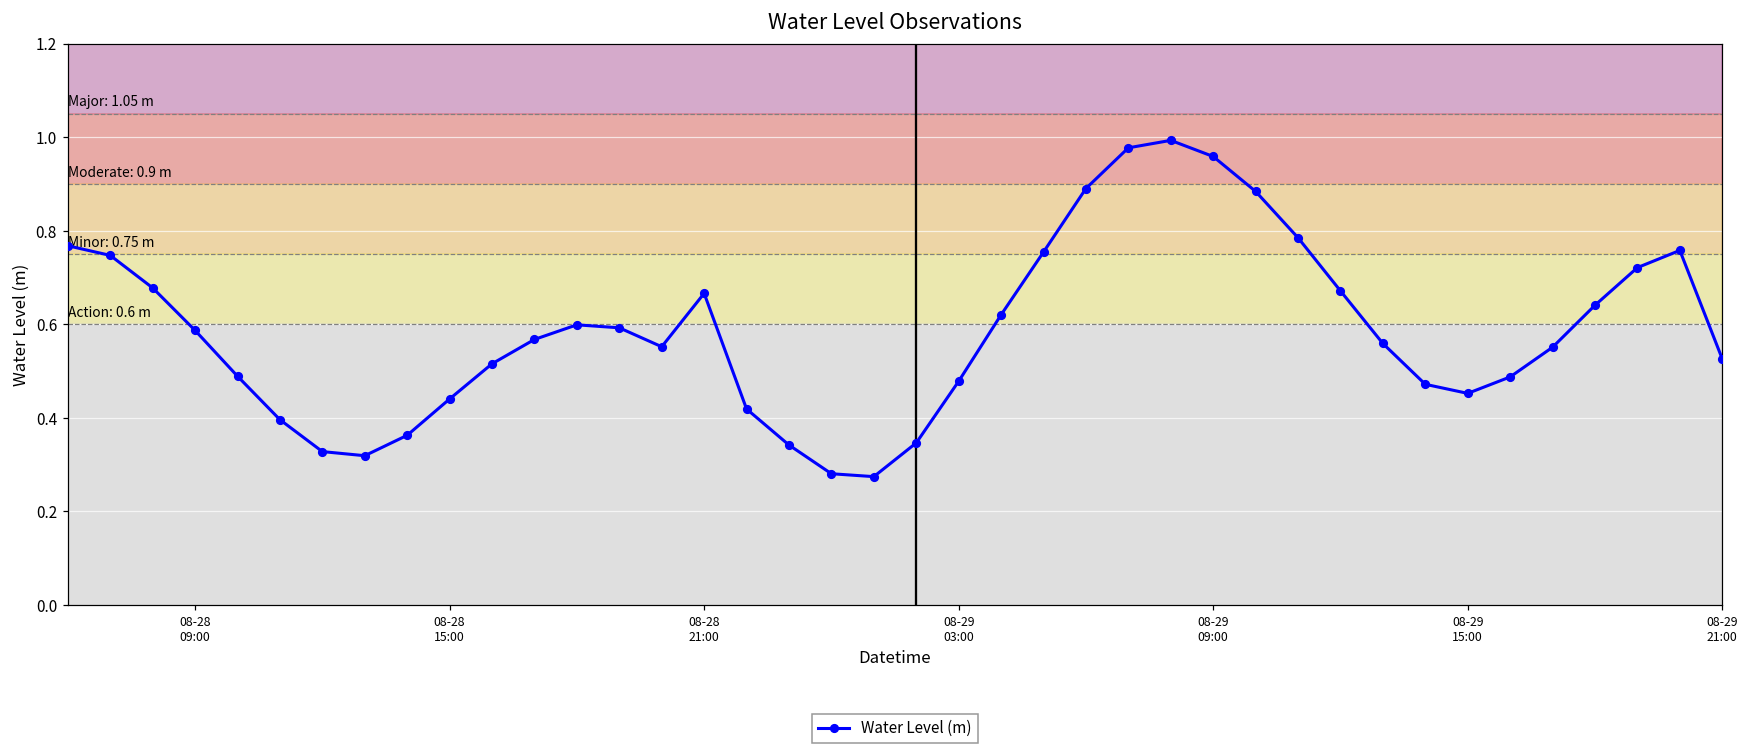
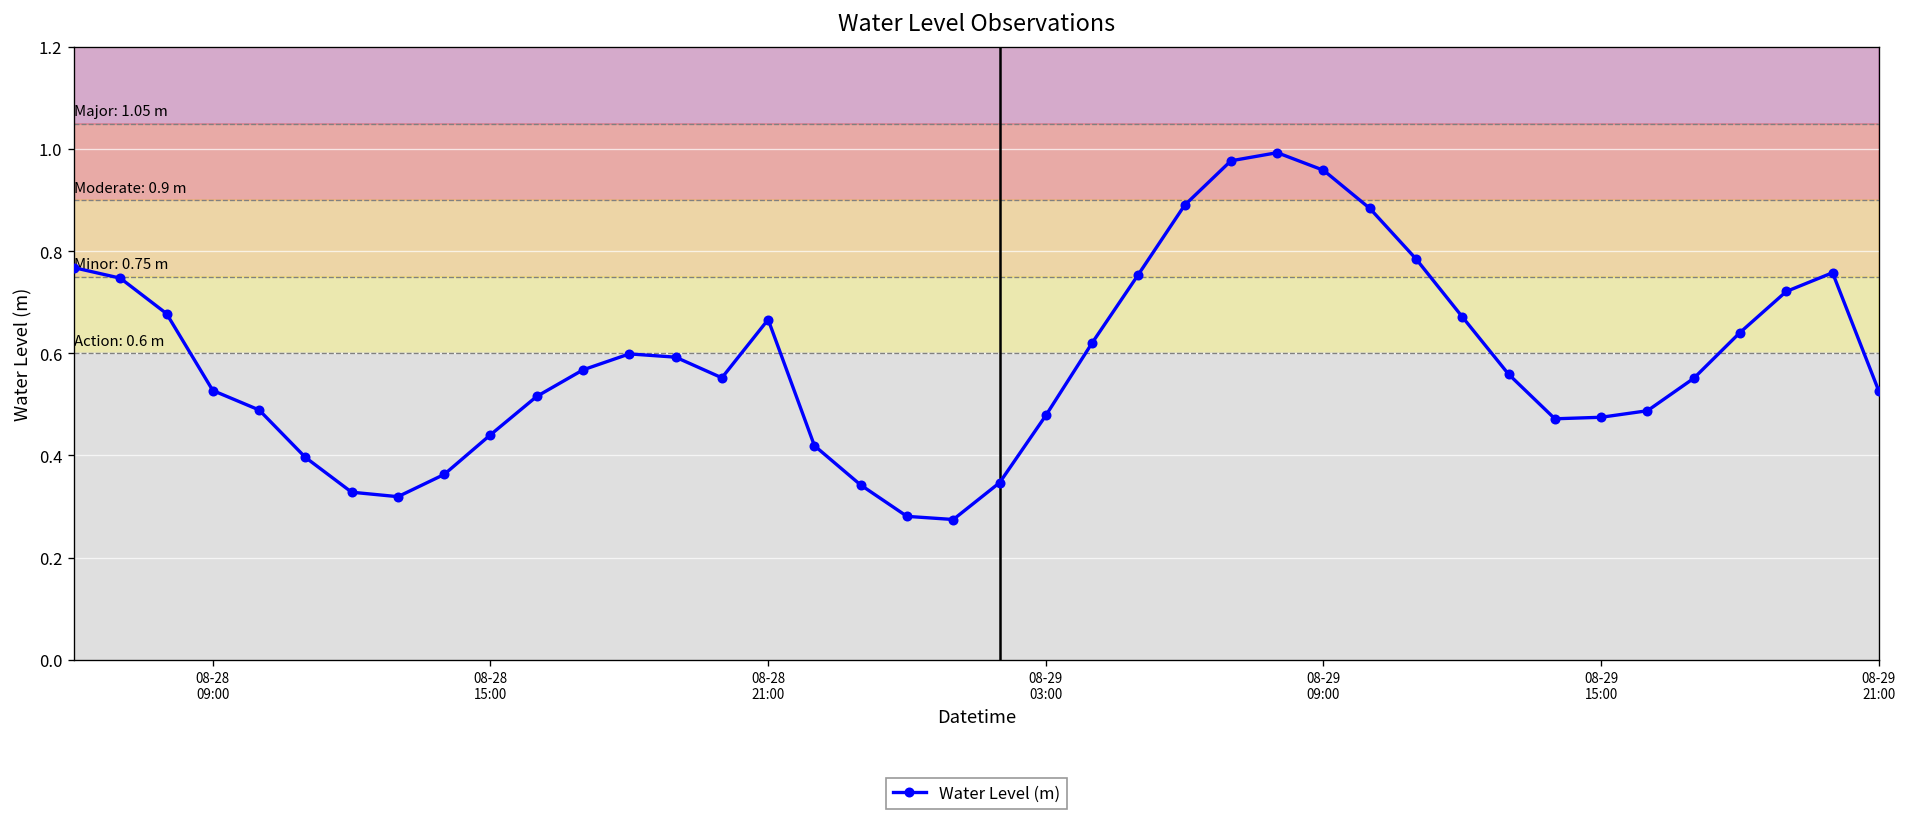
  {
-   "08-28 09:00": 0.59,
+   "08-28 09:00": 0.53,
    "08-28 15:00": 0.44,
    "08-28 21:00": 0.67,
    "08-29 03:00": 0.48,
    "08-29 09:00": 0.96,
-   "08-29 15:00": 0.45,
+   "08-29 15:00": 0.47,
    "08-29 21:00": 0.53
  }
